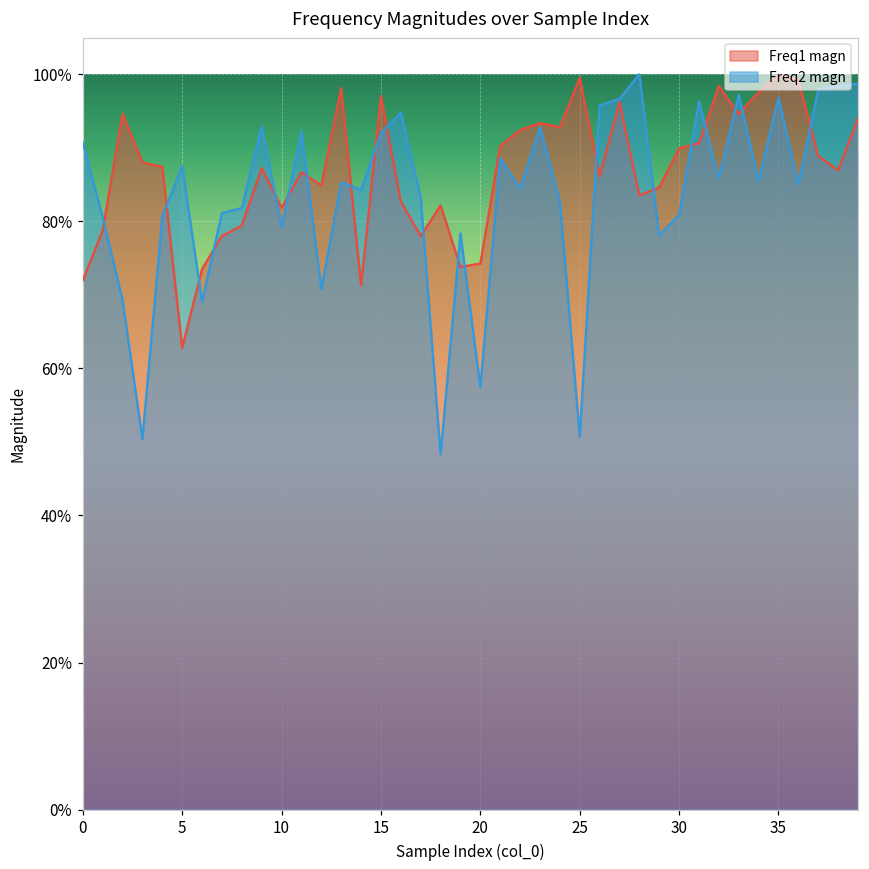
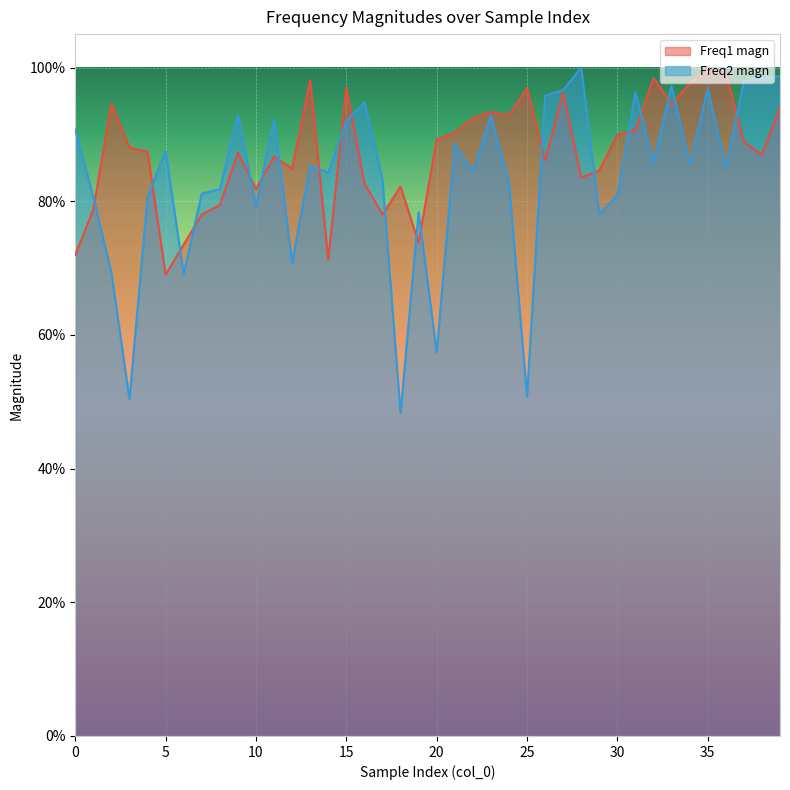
  {
    "Freq1 magn": {
      "0": "72%",
-     "5": "63%",
+     "5": "69%",
      "10": "82%",
      "15": "97%",
-     "20": "74%",
-     "25": "100%",
+     "20": "89%",
+     "25": "97%",
      "30": "90%"
    },
    "Freq2 magn": {
      "0": "91%",
      "5": "87%",
      "10": "79%",
      "15": "92%",
      "20": "57%",
      "25": "51%",
      "30": "81%",
      "35": "97%"
    }
  }
